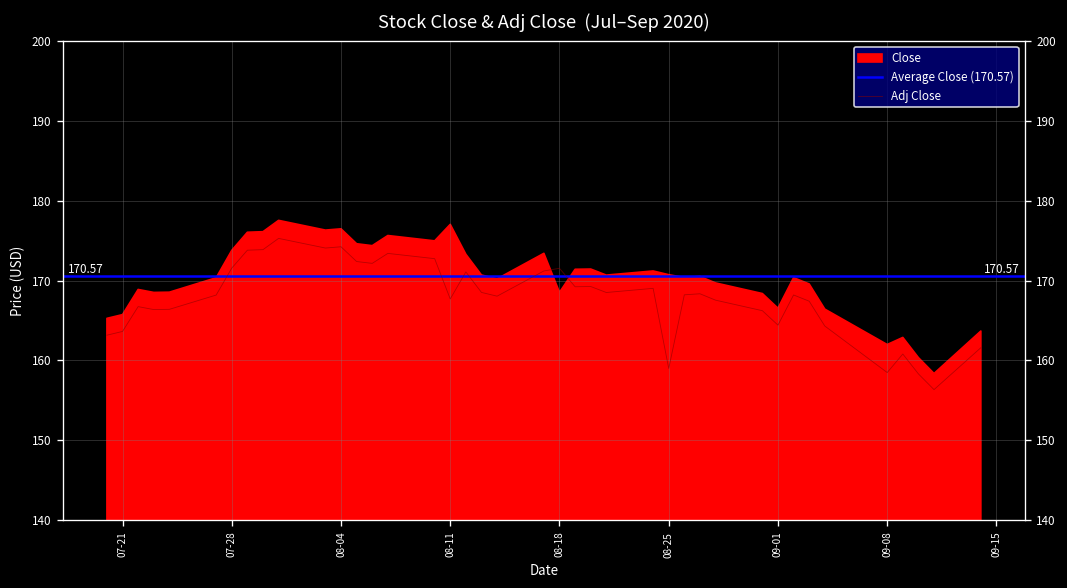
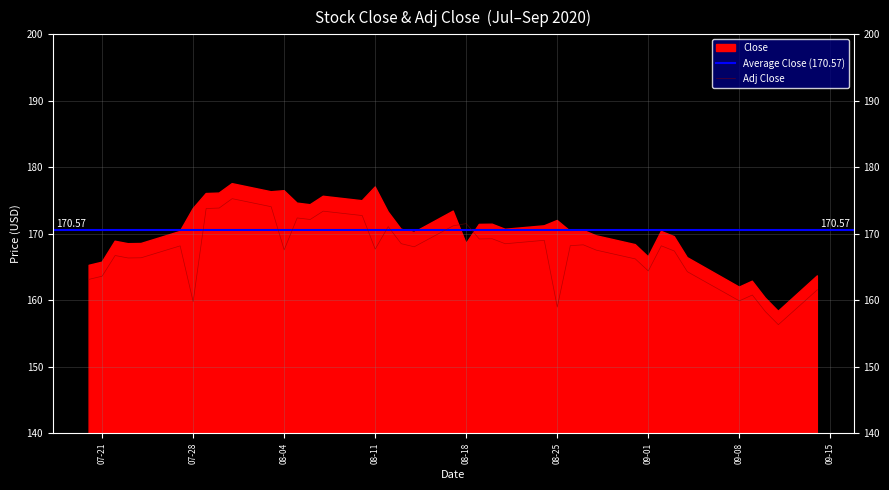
  {
    "Close": {
      "07-21": 166,
      "07-28": 174,
      "08-04": 176,
      "08-11": 177,
      "08-18": 169,
-     "08-25": 171,
+     "08-25": 172,
      "09-01": 167,
      "09-08": 162
    },
    "Adj Close": {
      "07-21": 164,
-     "07-28": 172,
-     "08-04": 174,
+     "07-28": 160,
+     "08-04": 168,
      "08-11": 168,
      "08-18": 172,
      "08-25": 159,
      "09-01": 164,
-     "09-08": 158
+     "09-08": 160
    }
  }
